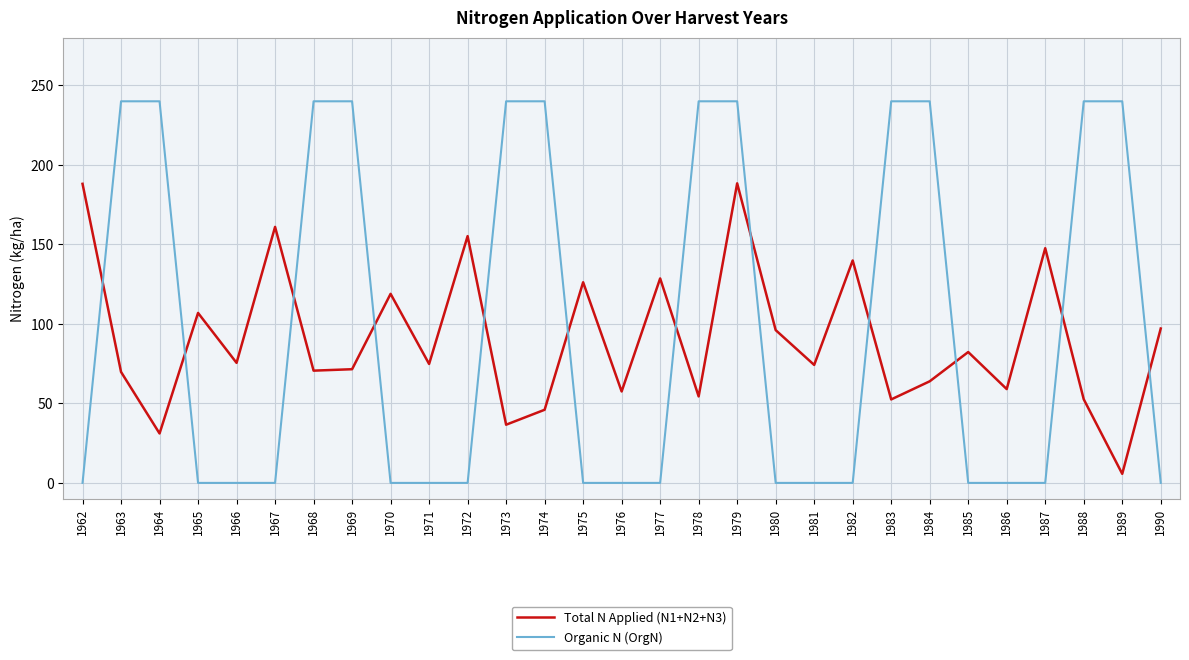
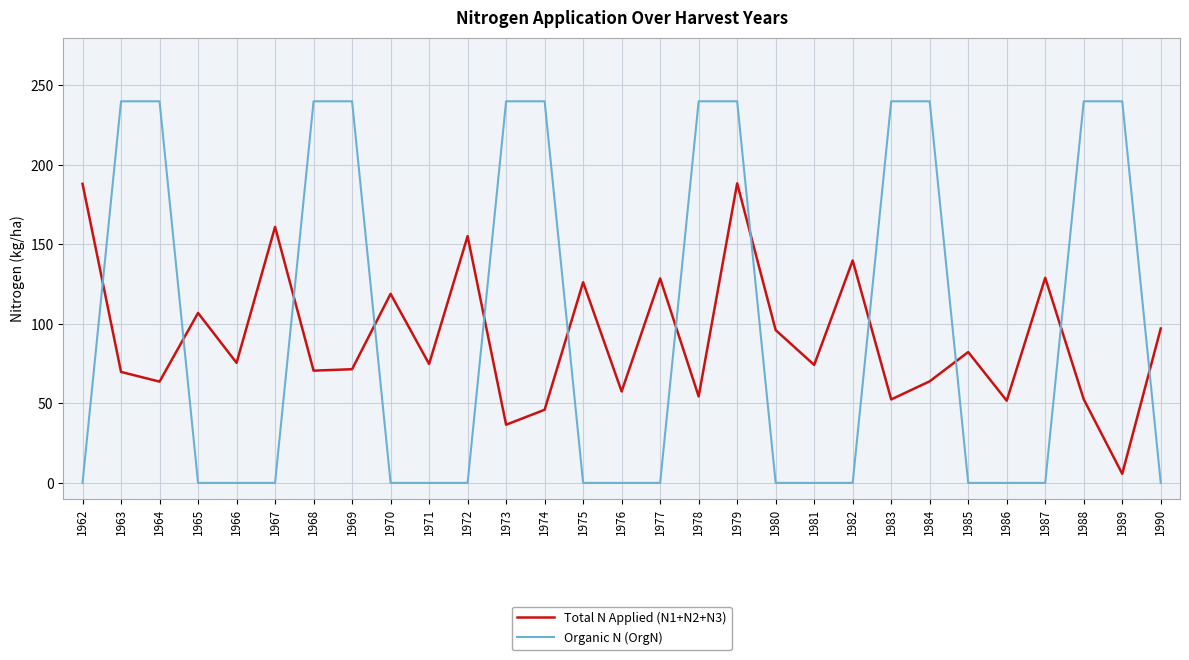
  {
    "Total N Applied (N1+N2+N3)": {
      "1962": 188,
      "1963": 70,
-     "1964": 31,
+     "1964": 64,
      "1965": 107,
      "1966": 76,
      "1967": 161,
      "1968": 71,
      "1969": 72,
      "1970": 119,
      "1971": 75,
      "1972": 155,
      "1973": 37,
      "1974": 46,
      "1975": 126,
      "1976": 58,
      "1977": 129,
      "1978": 54,
      "1979": 188,
      "1980": 96,
      "1981": 74,
      "1982": 140,
      "1983": 53,
      "1984": 64,
      "1985": 82,
-     "1986": 59,
-     "1987": 148,
+     "1986": 52,
+     "1987": 129,
      "1988": 53,
      "1989": 6,
      "1990": 97
    },
    "Organic N (OrgN)": {
      "1962": 0,
      "1963": 240,
      "1964": 240,
      "1965": 0,
      "1966": 0,
      "1967": 0,
      "1968": 240,
      "1969": 240,
      "1970": 0,
      "1971": 0,
      "1972": 0,
      "1973": 240,
      "1974": 240,
      "1975": 0,
      "1976": 0,
      "1977": 0,
      "1978": 240,
      "1979": 240,
      "1980": 0,
      "1981": 0,
      "1982": 0,
      "1983": 240,
      "1984": 240,
      "1985": 0,
      "1986": 0,
      "1987": 0,
      "1988": 240,
      "1989": 240,
      "1990": 0
    }
  }
